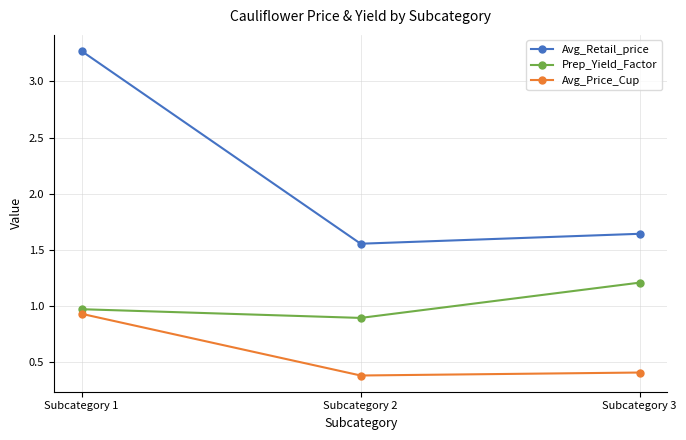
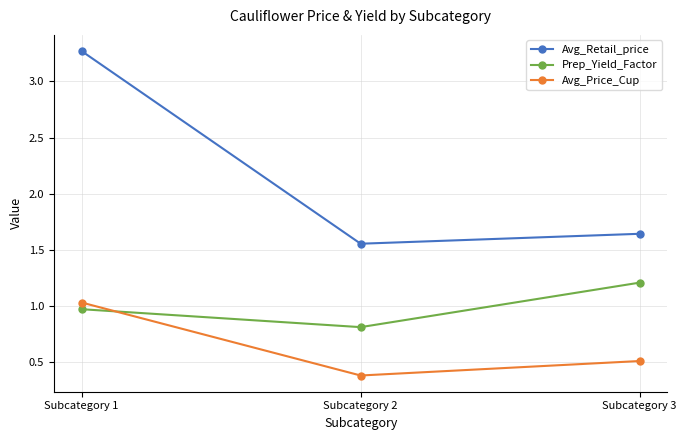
  {
    "Avg_Retail_price": {
      "Subcategory 1": 3.27,
      "Subcategory 2": 1.55,
      "Subcategory 3": 1.64
    },
    "Prep_Yield_Factor": {
      "Subcategory 1": 0.97,
-     "Subcategory 2": 0.89,
+     "Subcategory 2": 0.81,
      "Subcategory 3": 1.21
    },
    "Avg_Price_Cup": {
-     "Subcategory 1": 0.93,
+     "Subcategory 1": 1.03,
      "Subcategory 2": 0.38,
-     "Subcategory 3": 0.41
+     "Subcategory 3": 0.51
    }
  }
